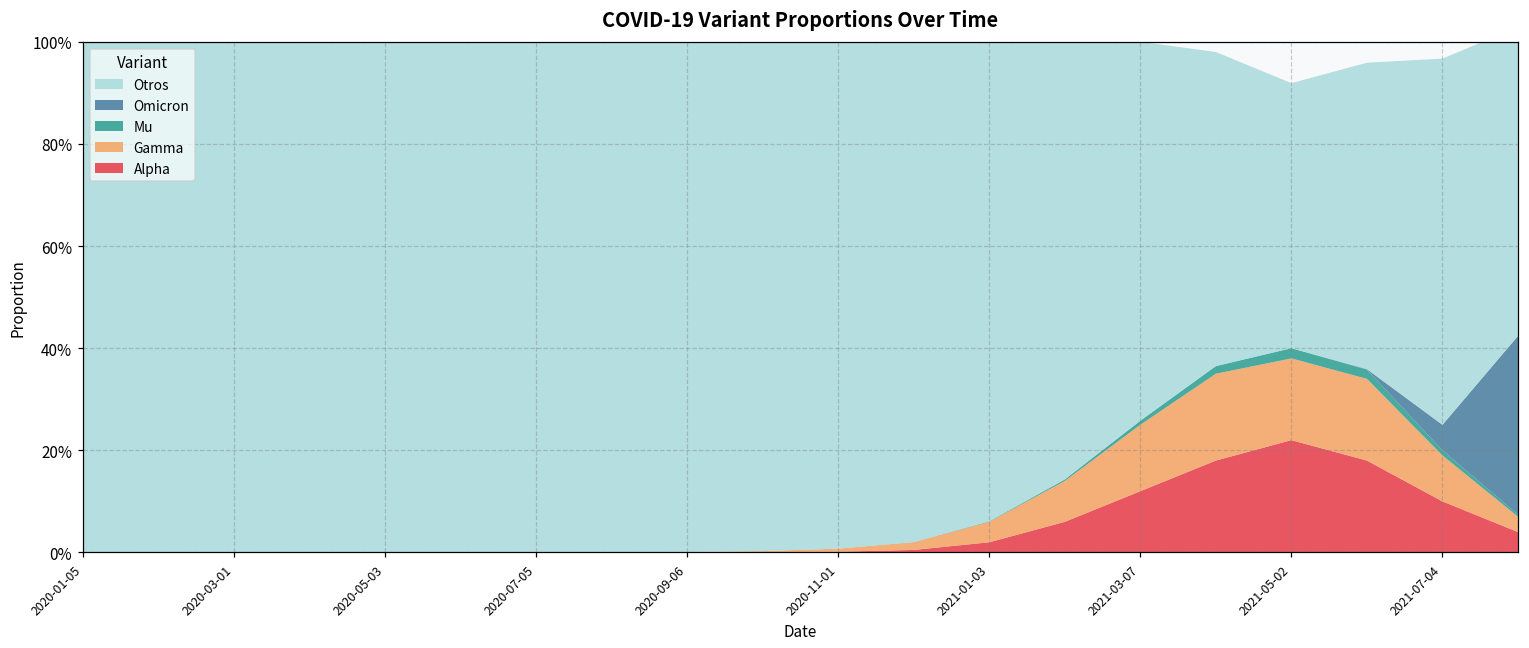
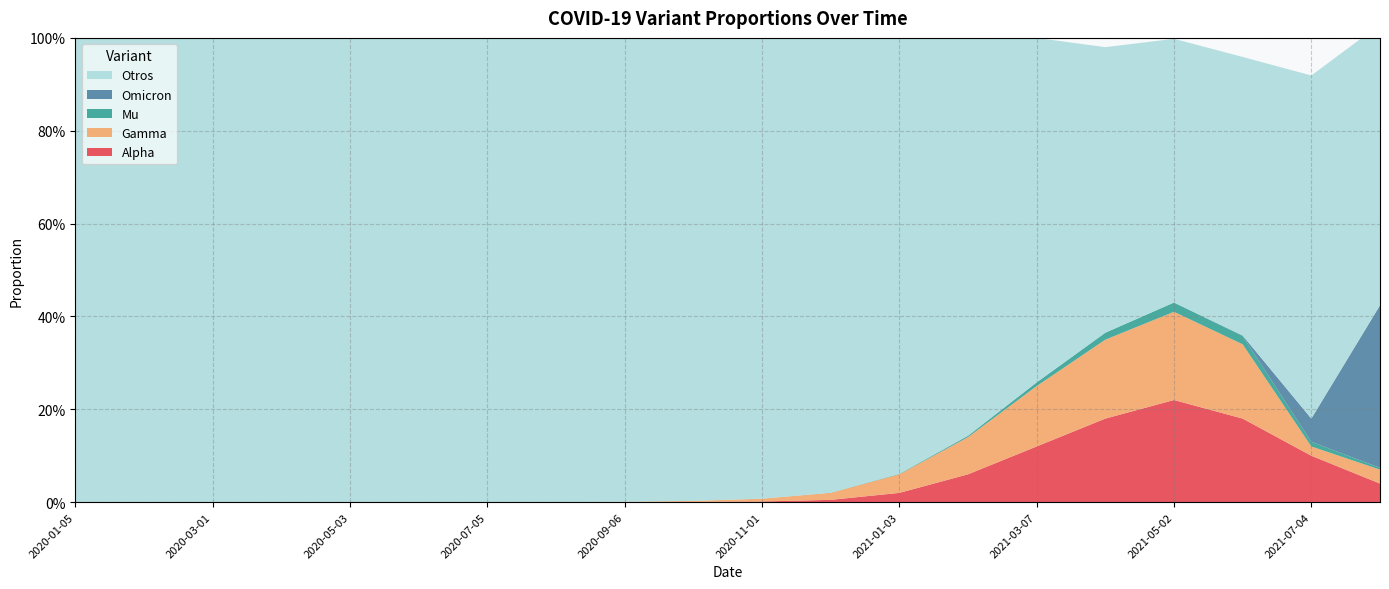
  {
    "Alpha": {
      "2021-01-03": "2%",
      "2021-03-07": "12%",
      "2021-05-02": "22%",
      "2021-07-04": "10%"
    },
    "Gamma": {
      "2021-03-07": "13%",
-     "2021-05-02": "16%",
-     "2021-07-04": "9%"
+     "2021-05-02": "19%",
+     "2021-07-04": "2%"
    },
    "Otros": {
      "2020-01-05": "100%",
      "2020-03-01": "100%",
      "2020-05-03": "100%",
      "2020-07-05": "100%",
      "2020-09-06": "100%",
      "2020-11-01": "99%",
      "2021-01-03": "94%",
      "2021-03-07": "74%",
-     "2021-05-02": "52%",
-     "2021-07-04": "72%"
+     "2021-05-02": "57%",
+     "2021-07-04": "74%"
    }
  }
